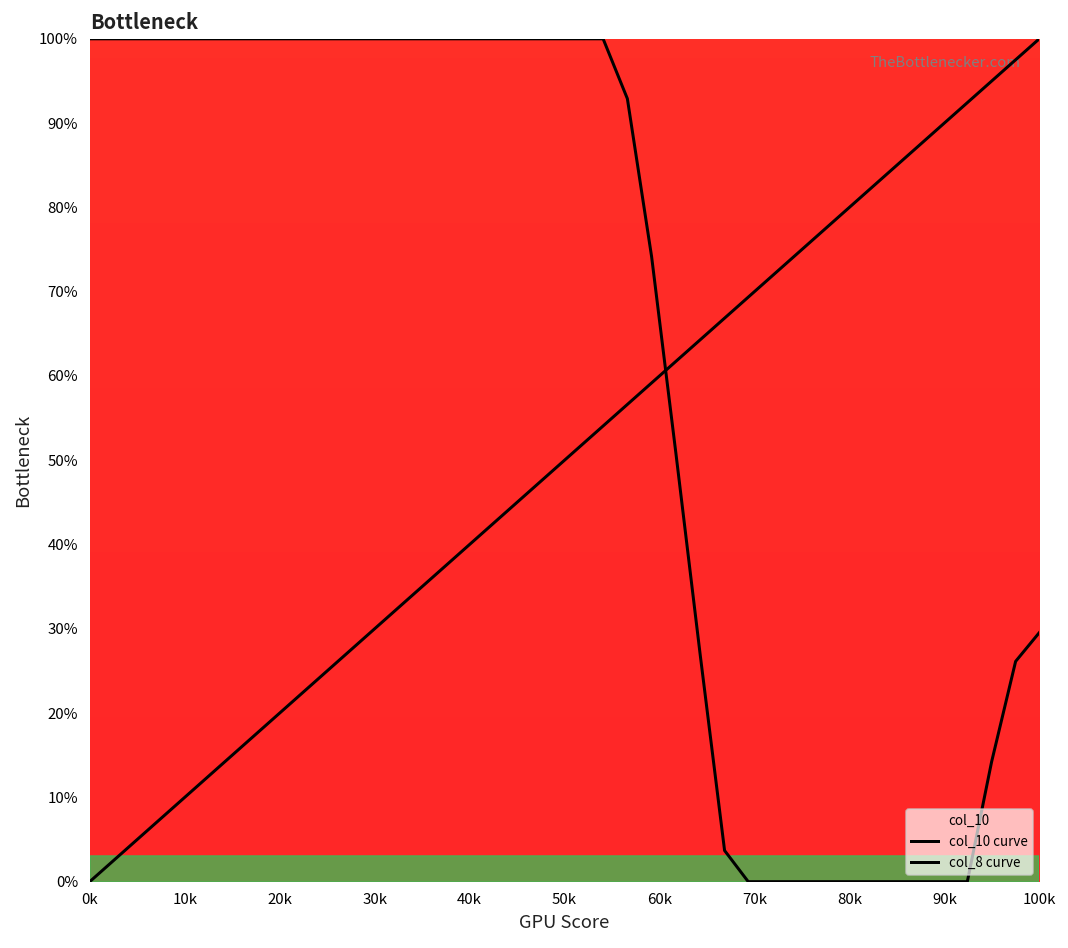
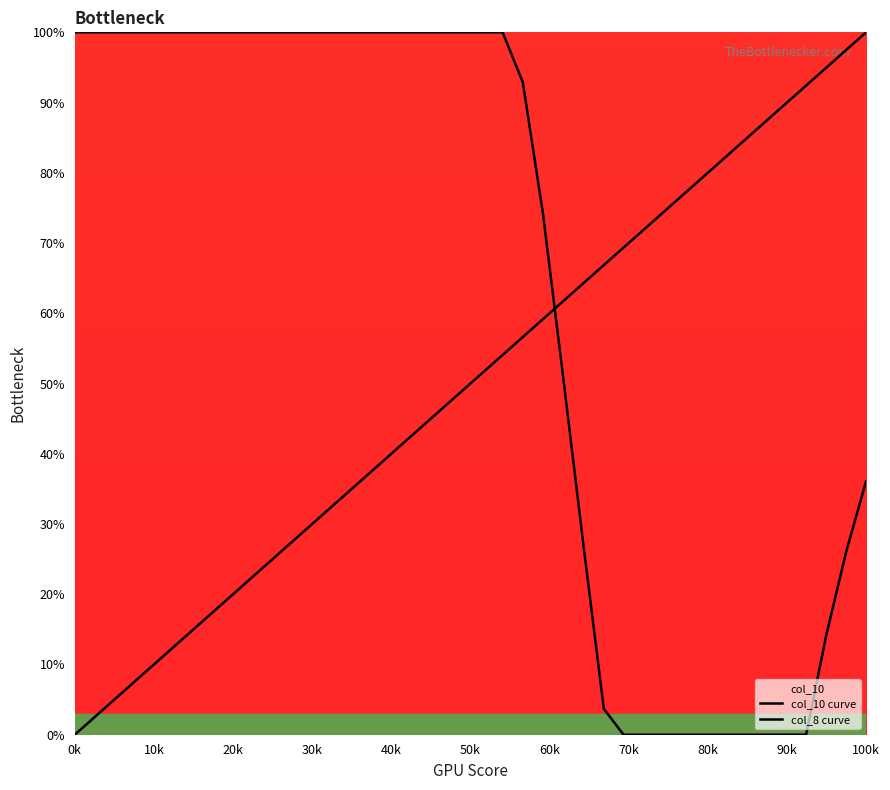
  {
    "col_10": {
      "100k": "100%"
    },
    "col_8 curve": {
      "0k": "100%",
-     "100k": "30%"
+     "100k": "36%"
    }
  }
